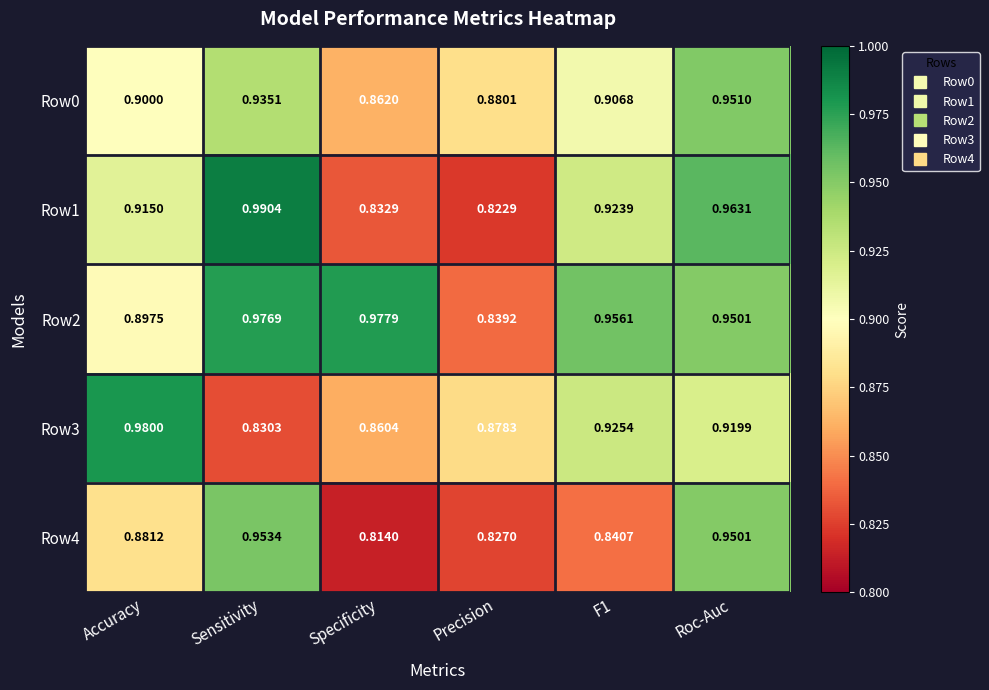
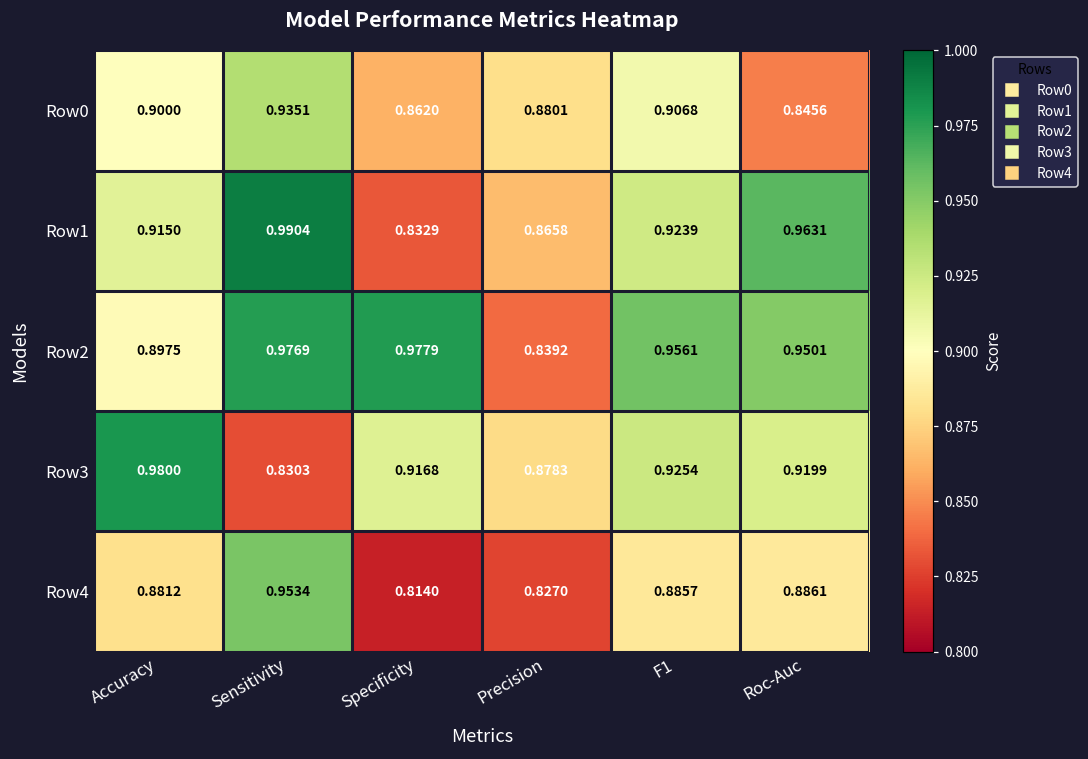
  {
    "Row0": {
      "Accuracy": 0.9000,
      "Sensitivity": 0.9351,
      "Specificity": 0.8620,
      "Precision": 0.8801,
      "F1": 0.9068,
-     "Roc-Auc": 0.9510
+     "Roc-Auc": 0.8456
    },
    "Row1": {
      "Accuracy": 0.9150,
      "Sensitivity": 0.9904,
      "Specificity": 0.8329,
-     "Precision": 0.8229,
+     "Precision": 0.8658,
      "F1": 0.9239,
      "Roc-Auc": 0.9631
    },
    "Row2": {
      "Accuracy": 0.8975,
      "Sensitivity": 0.9769,
      "Specificity": 0.9779,
      "Precision": 0.8392,
      "F1": 0.9561,
      "Roc-Auc": 0.9501
    },
    "Row3": {
      "Accuracy": 0.9800,
      "Sensitivity": 0.8303,
-     "Specificity": 0.8604,
+     "Specificity": 0.9168,
      "Precision": 0.8783,
      "F1": 0.9254,
      "Roc-Auc": 0.9199
    },
    "Row4": {
      "Accuracy": 0.8812,
      "Sensitivity": 0.9534,
      "Specificity": 0.8140,
      "Precision": 0.8270,
-     "F1": 0.8407,
-     "Roc-Auc": 0.9501
+     "F1": 0.8857,
+     "Roc-Auc": 0.8861
    }
  }
